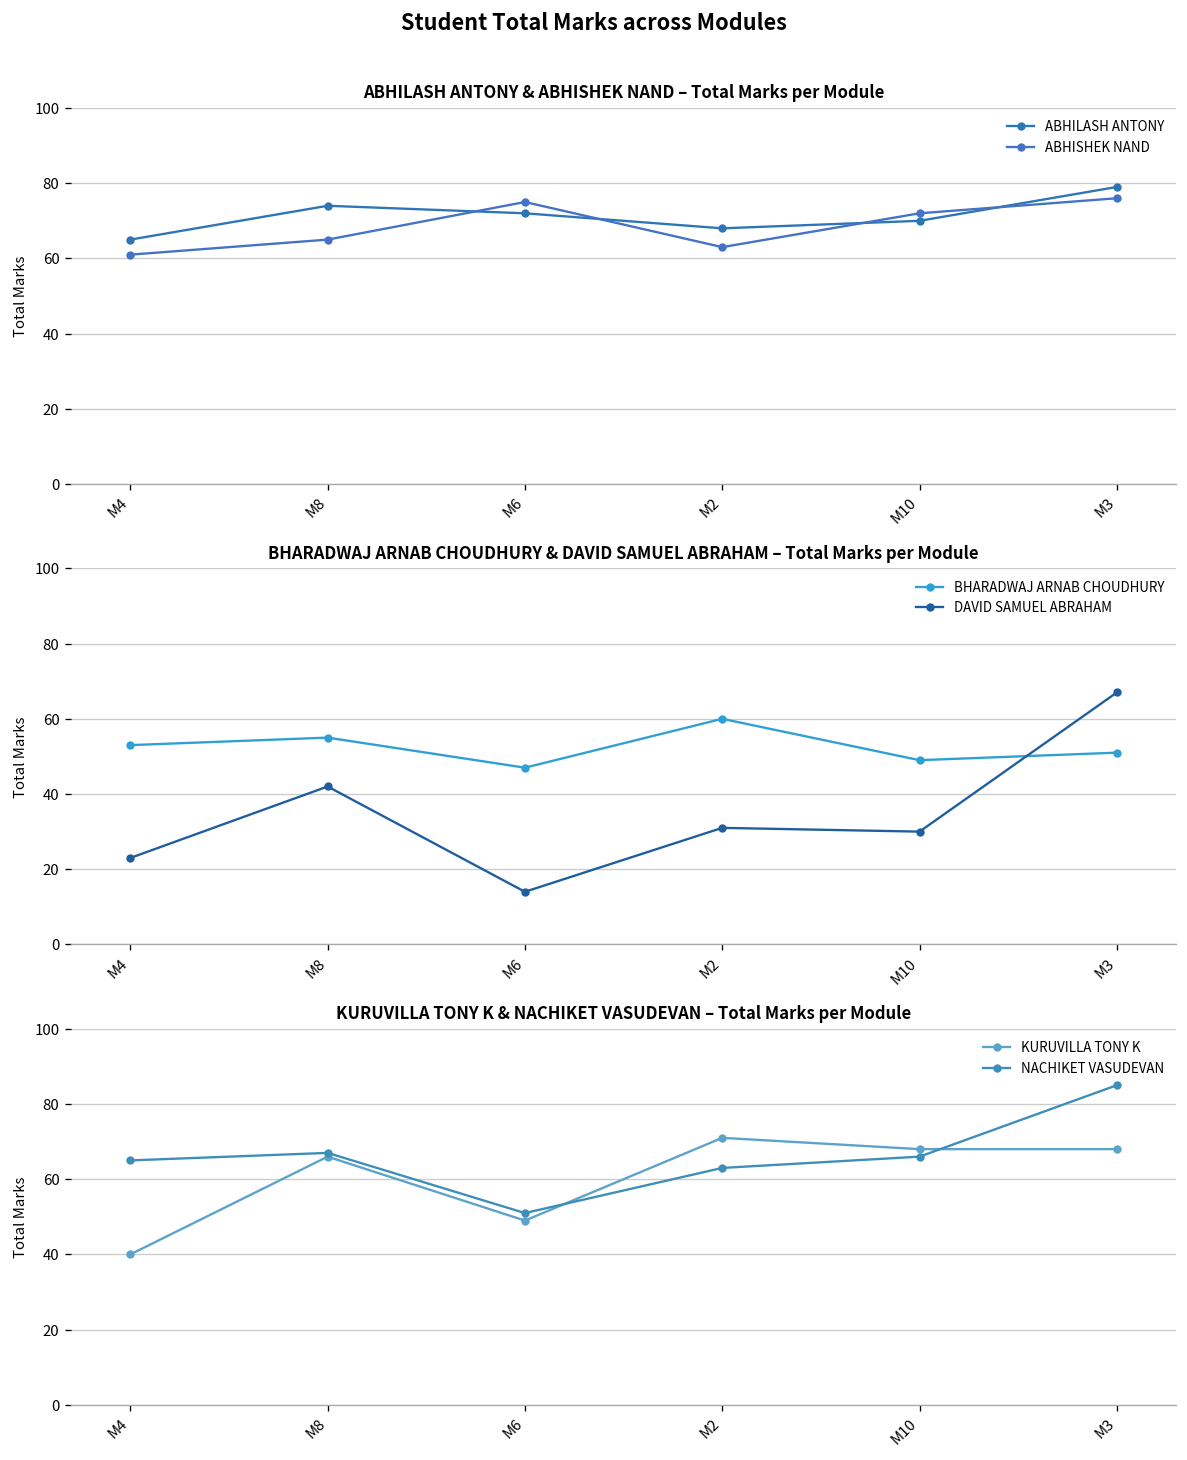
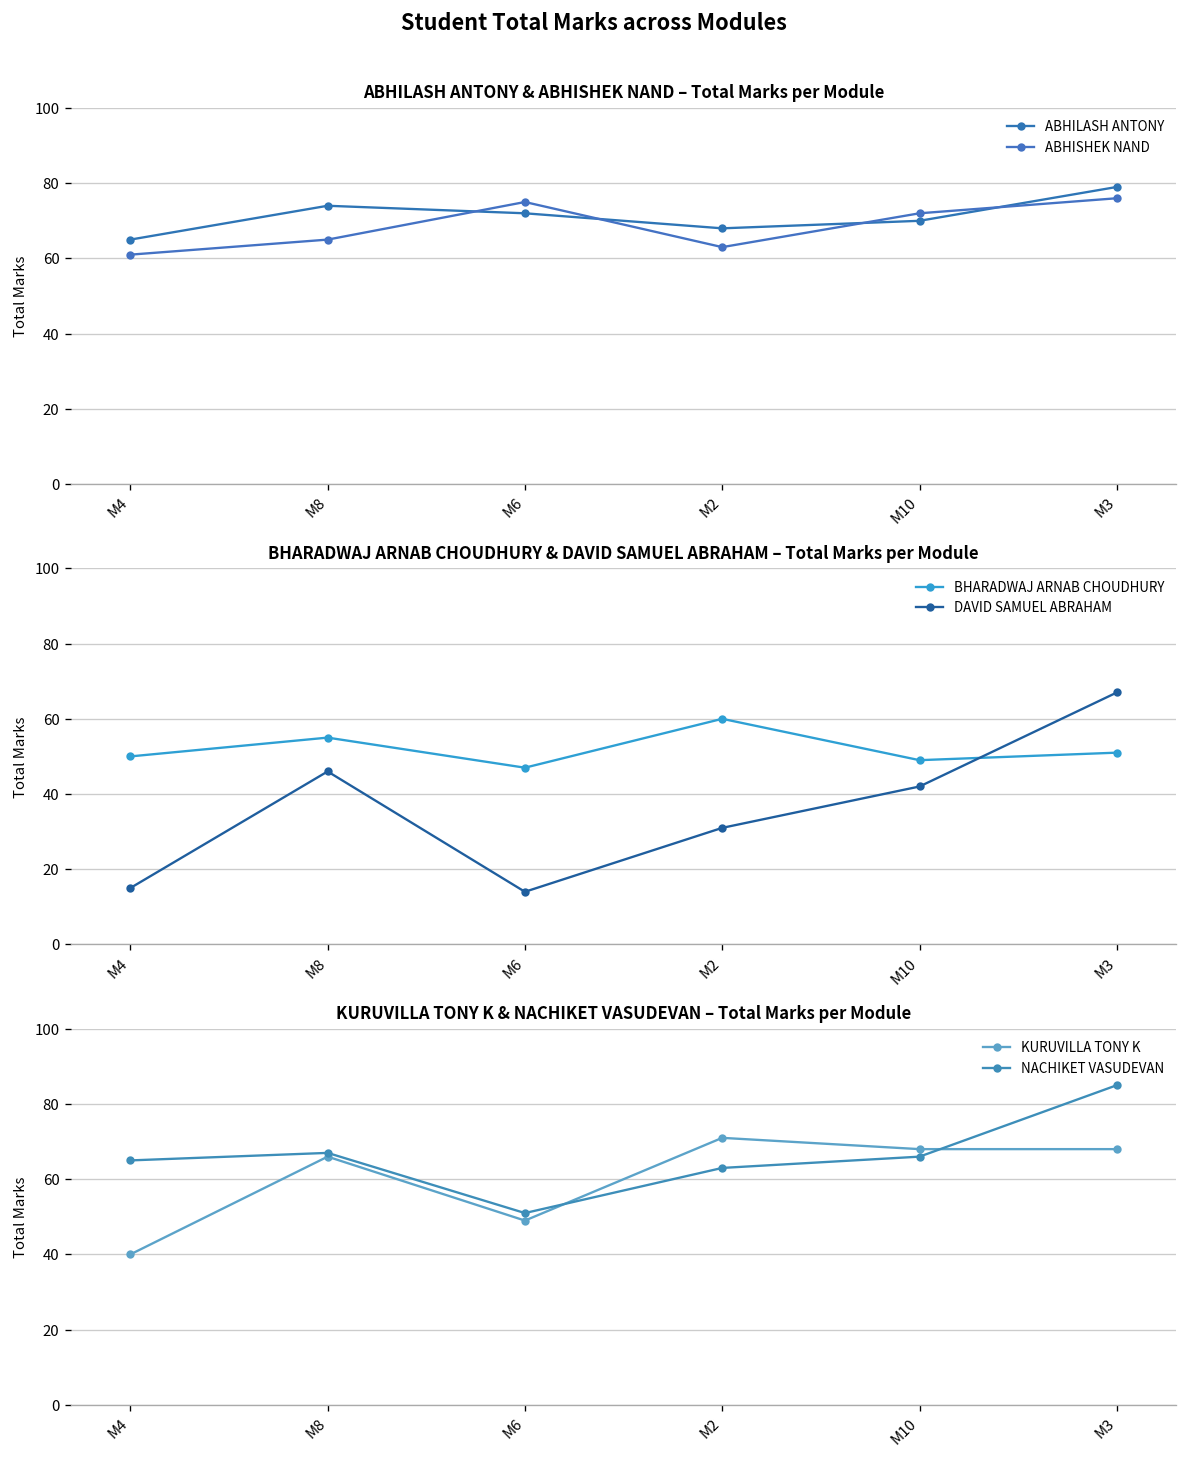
  {
    "BHARADWAJ ARNAB CHOUDHURY & DAVID SAMUEL ABRAHAM – Total Marks per Module": {
      "BHARADWAJ ARNAB CHOUDHURY": {
-       "M4": 53,
+       "M4": 50,
        "M8": 55,
        "M6": 47,
        "M2": 60,
        "M10": 49,
        "M3": 51
      },
      "DAVID SAMUEL ABRAHAM": {
-       "M4": 23,
-       "M8": 42,
+       "M4": 15,
+       "M8": 46,
        "M6": 14,
        "M2": 31,
-       "M10": 30,
+       "M10": 42,
        "M3": 67
      }
    }
  }
